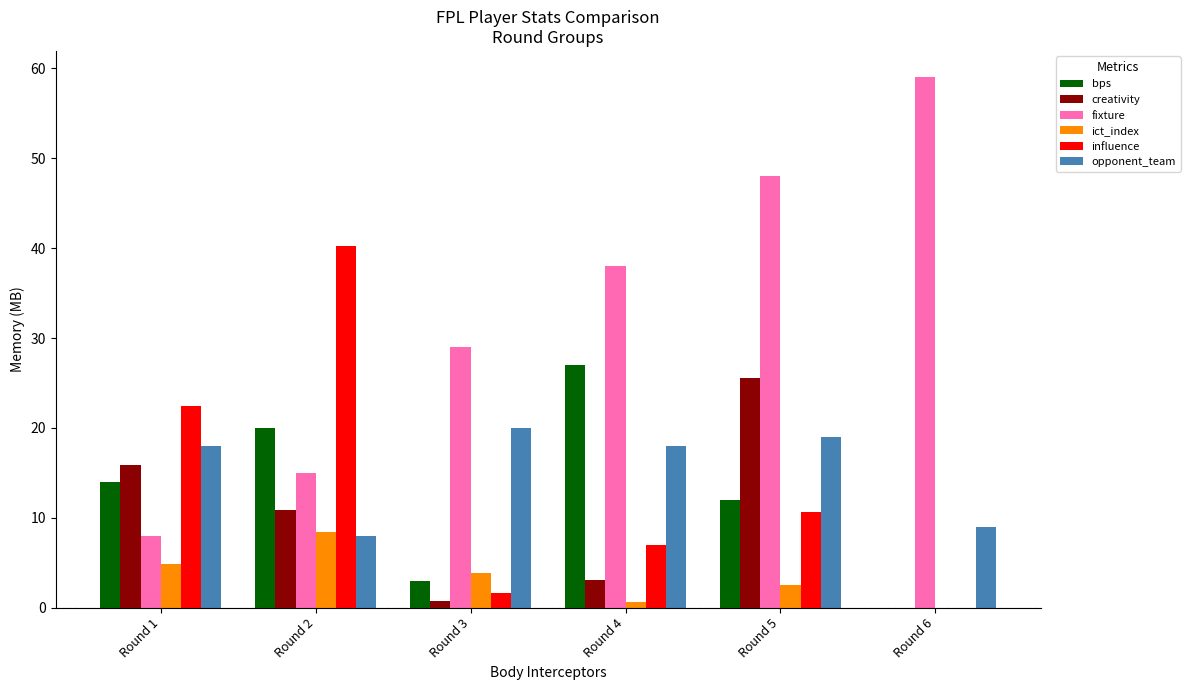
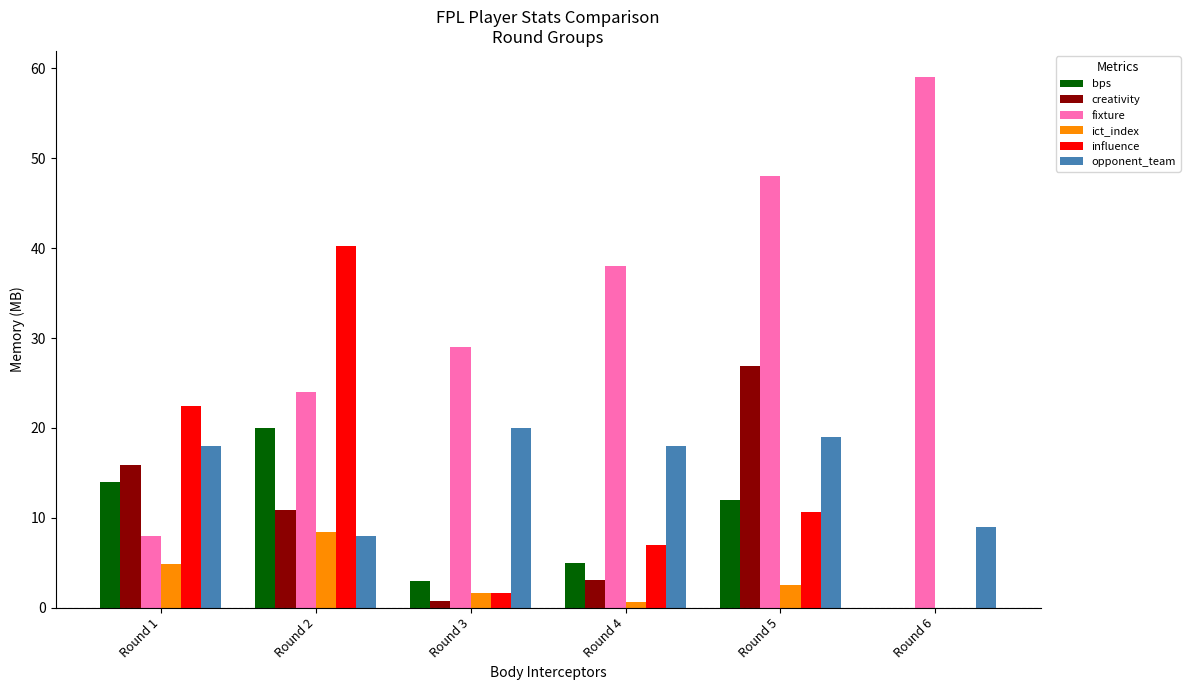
  {
    "bps": {
      "Round 1": 14,
      "Round 2": 20,
      "Round 3": 3,
-     "Round 4": 27,
+     "Round 4": 5,
      "Round 5": 12,
      "Round 6": 0
    },
    "creativity": {
      "Round 1": 16,
      "Round 2": 11,
      "Round 3": 1,
      "Round 4": 3,
-     "Round 5": 26,
+     "Round 5": 27,
      "Round 6": 0
    },
    "fixture": {
      "Round 1": 8,
-     "Round 2": 15,
+     "Round 2": 24,
      "Round 3": 29,
      "Round 4": 38,
      "Round 5": 48,
      "Round 6": 59
    },
    "ict_index": {
      "Round 1": 5,
      "Round 2": 8,
-     "Round 3": 4,
+     "Round 3": 2,
      "Round 4": 1,
      "Round 5": 3,
      "Round 6": 0
    },
    "influence": {
      "Round 1": 22,
      "Round 2": 40,
      "Round 3": 2,
      "Round 4": 7,
      "Round 5": 11,
      "Round 6": 0
    },
    "opponent_team": {
      "Round 1": 18,
      "Round 2": 8,
      "Round 3": 20,
      "Round 4": 18,
      "Round 5": 19,
      "Round 6": 9
    }
  }
